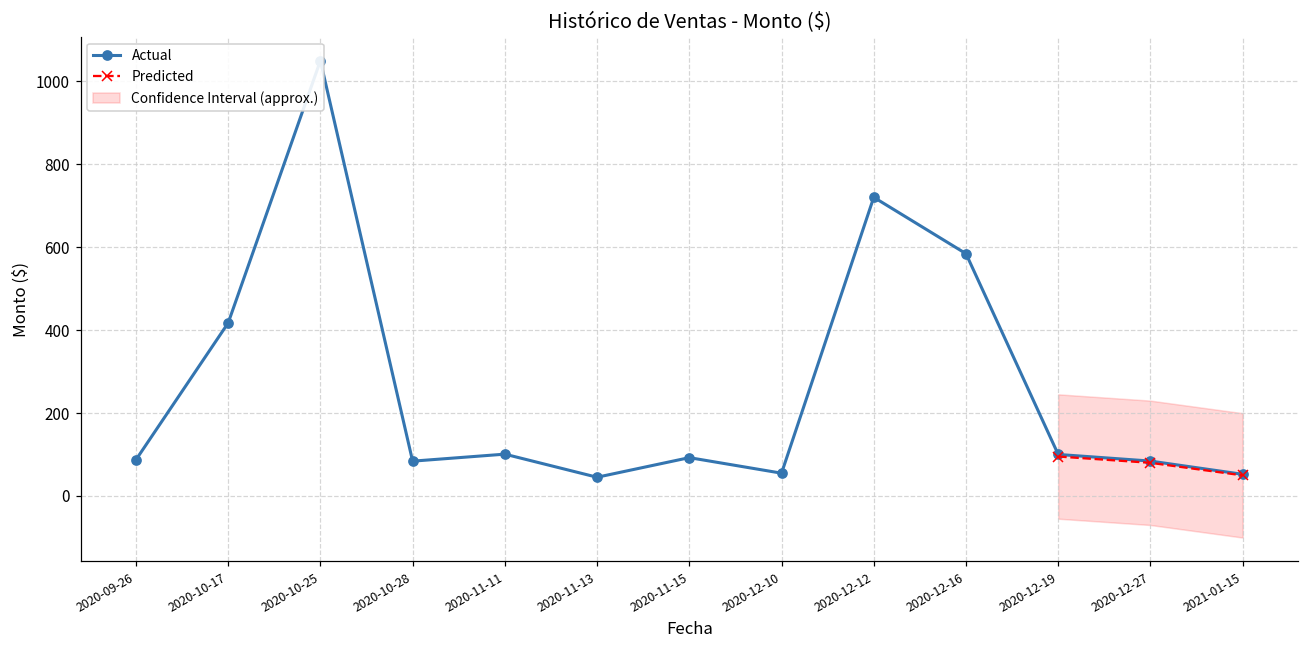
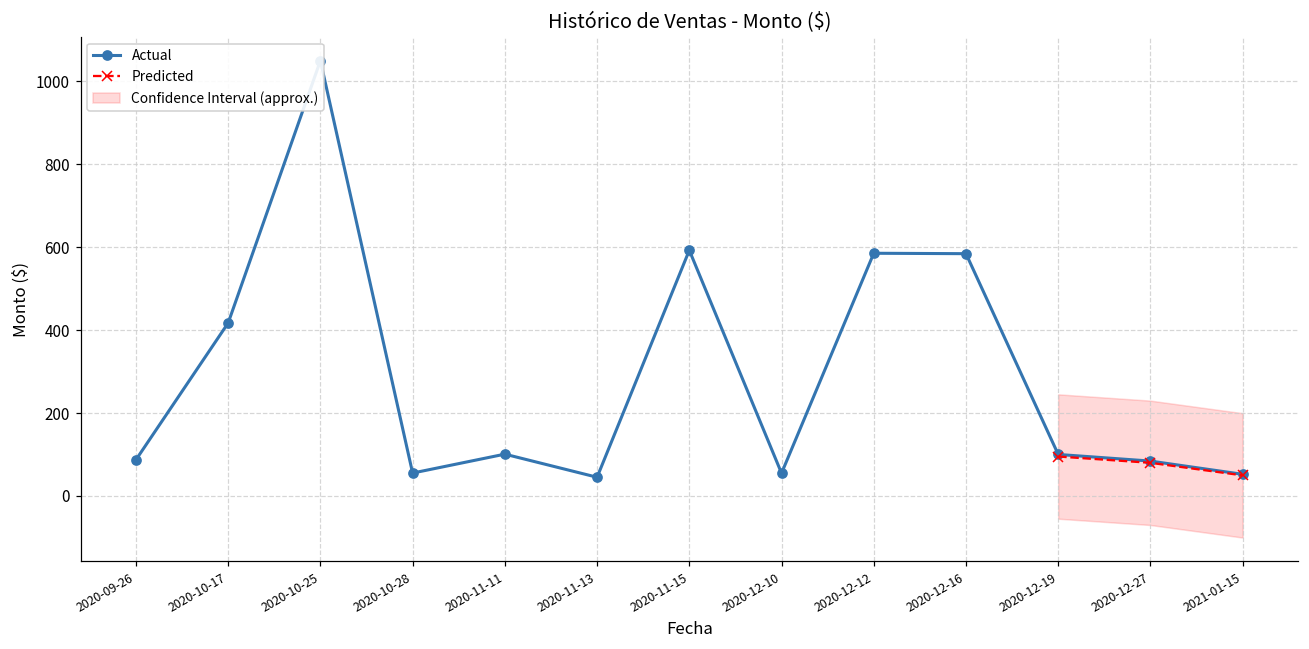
  {
    "Actual": {
      "2020-09-26": 90,
      "2020-10-17": 420,
-     "2020-10-28": 80,
+     "2020-10-28": 60,
      "2020-11-11": 100,
      "2020-11-13": 50,
-     "2020-11-15": 90,
+     "2020-11-15": 590,
      "2020-12-10": 60,
-     "2020-12-12": 720,
+     "2020-12-12": 590,
      "2020-12-16": 580
    }
  }
